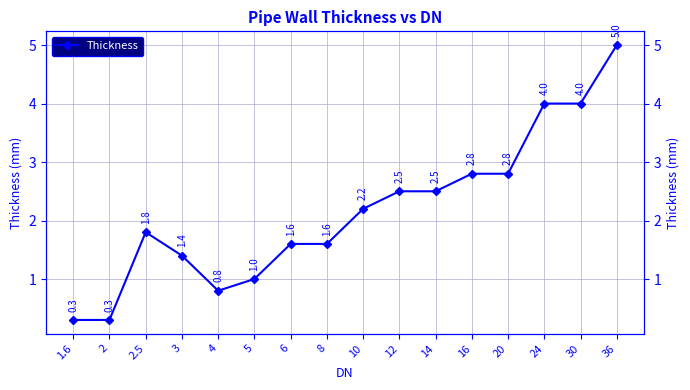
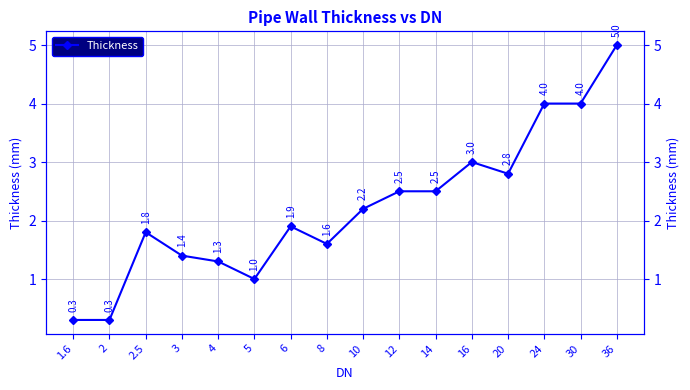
  {
    "1.6": 0.3,
    "2": 0.3,
    "2.5": 1.8,
    "3": 1.4,
-   "4": 0.8,
+   "4": 1.3,
    "5": 1.0,
-   "6": 1.6,
+   "6": 1.9,
    "8": 1.6,
    "10": 2.2,
    "12": 2.5,
    "14": 2.5,
-   "16": 2.8,
+   "16": 3.0,
    "20": 2.8,
    "24": 4.0,
    "30": 4.0,
    "36": 5.0
  }
